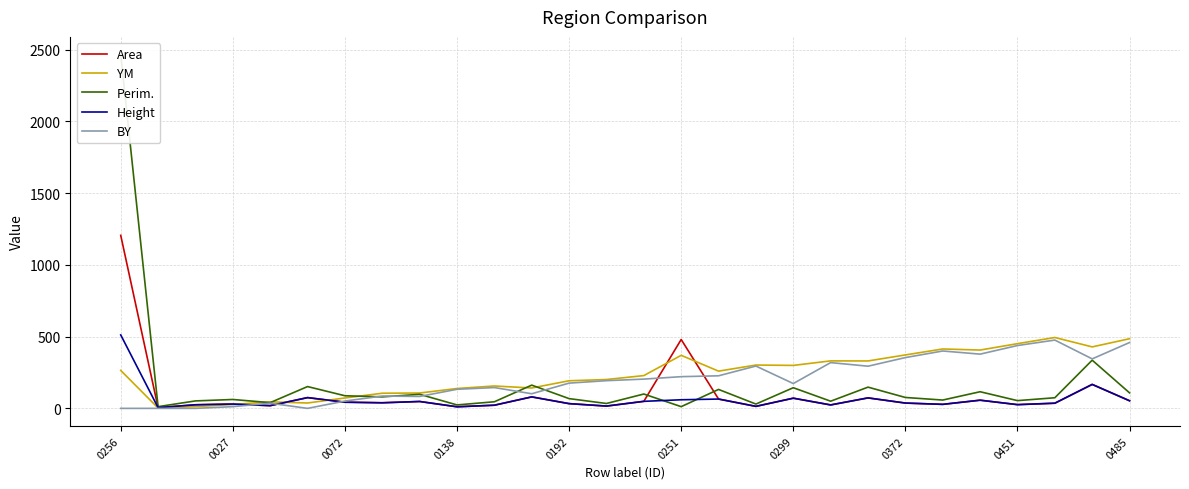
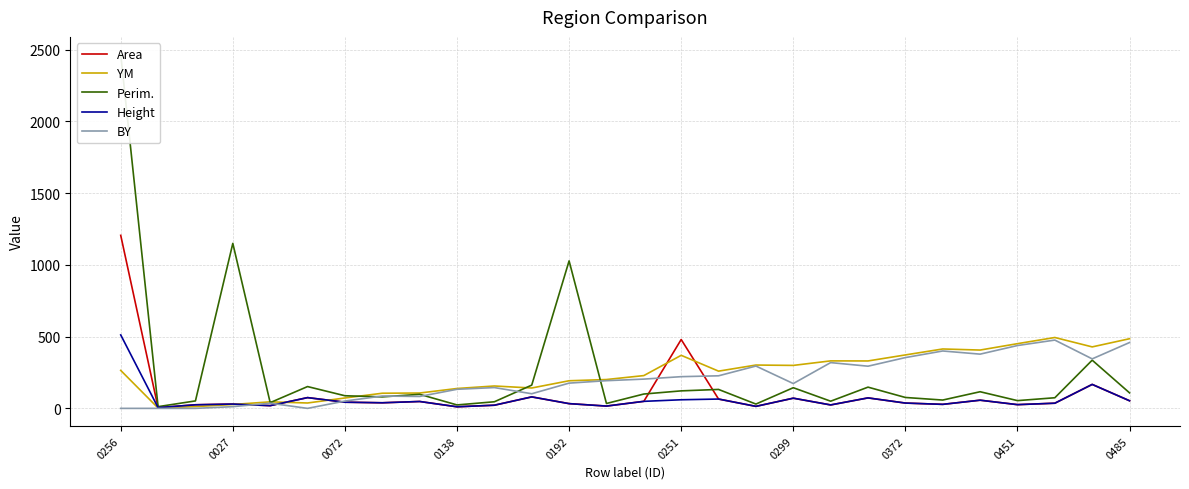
  {
    "Area": {
      "0256": 1210,
      "0251": 480
    },
    "YM": {
      "0256": 260,
      "0251": 370,
      "0299": 300,
      "0372": 370,
      "0485": 490
    },
    "Perim.": {
-     "0027": 60,
-     "0192": 70,
-     "0251": 10,
+     "0027": 1150,
+     "0192": 1030,
+     "0251": 120,
      "0299": 140,
      "0372": 80,
      "0451": 50,
      "0485": 110
    },
    "Height": {
      "0256": 510,
      "0251": 60
    },
    "BY": {
      "0256": 0,
      "0251": 220,
      "0299": 170,
      "0372": 350,
      "0485": 460
    }
  }
